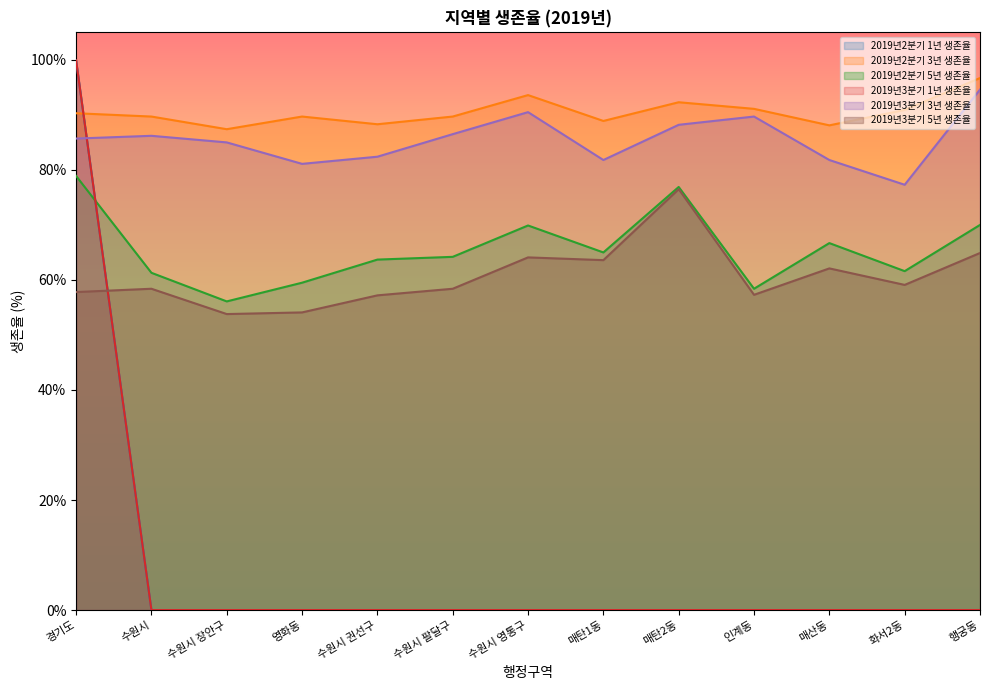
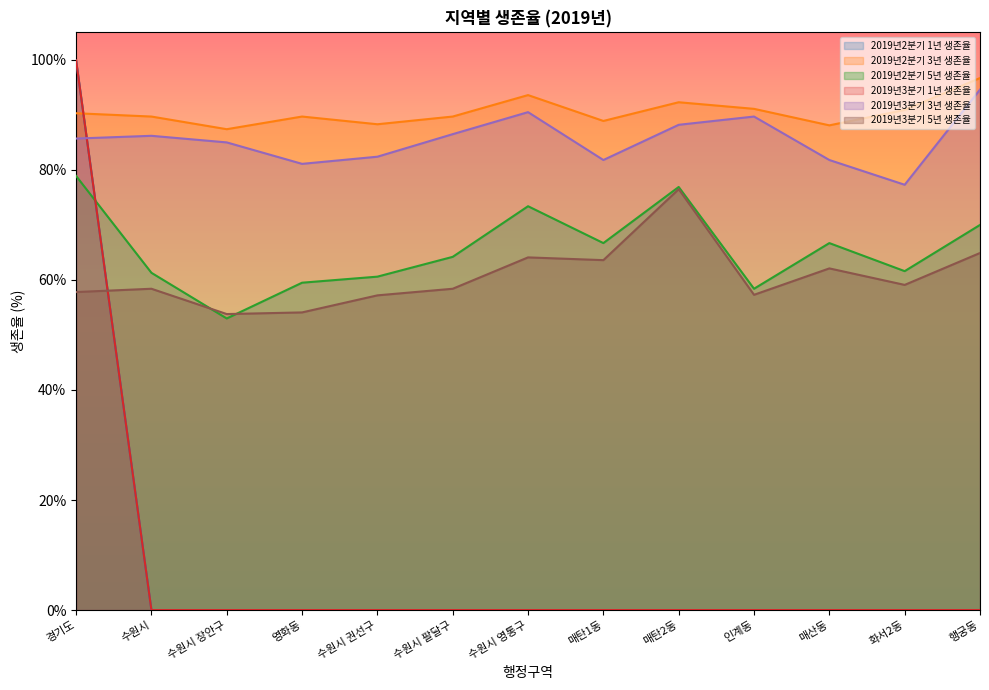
  {
    "2019년2분기 5년 생존율": {
      "경기도": "79%",
      "수원시": "61%",
-     "수원시 장안구": "56%",
+     "수원시 장안구": "53%",
      "영화동": "60%",
-     "수원시 권선구": "64%",
+     "수원시 권선구": "61%",
      "수원시 팔달구": "64%",
-     "수원시 영통구": "70%",
-     "매탄1동": "65%",
+     "수원시 영통구": "73%",
+     "매탄1동": "67%",
      "인계동": "58%",
      "매산동": "67%",
      "화서2동": "62%",
      "행궁동": "70%"
    }
  }
